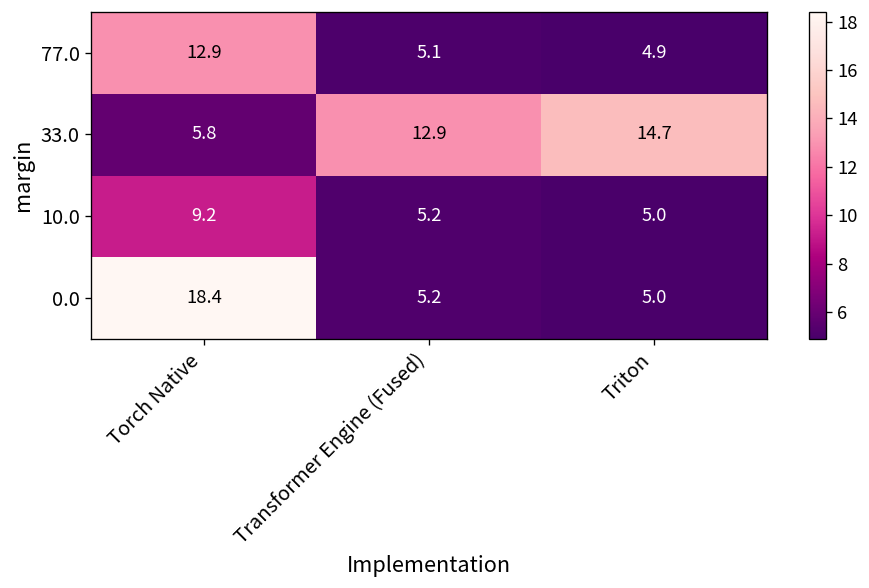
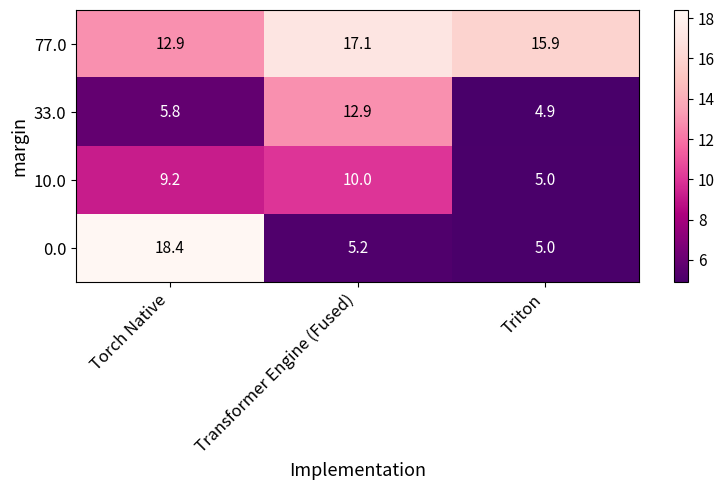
  {
    "77.0": {
      "Torch Native": 12.9,
-     "Transformer Engine (Fused)": 5.1,
-     "Triton": 4.9
+     "Transformer Engine (Fused)": 17.1,
+     "Triton": 15.9
    },
    "33.0": {
      "Torch Native": 5.8,
      "Transformer Engine (Fused)": 12.9,
-     "Triton": 14.7
+     "Triton": 4.9
    },
    "10.0": {
      "Torch Native": 9.2,
-     "Transformer Engine (Fused)": 5.2,
+     "Transformer Engine (Fused)": 10.0,
      "Triton": 5.0
    },
    "0.0": {
      "Torch Native": 18.4,
      "Transformer Engine (Fused)": 5.2,
      "Triton": 5.0
    }
  }
